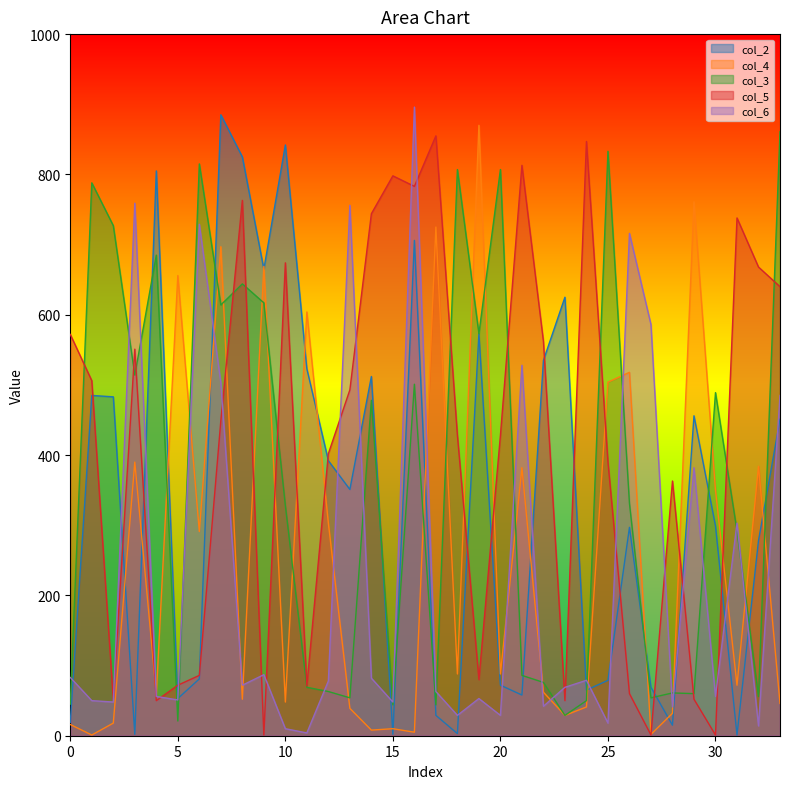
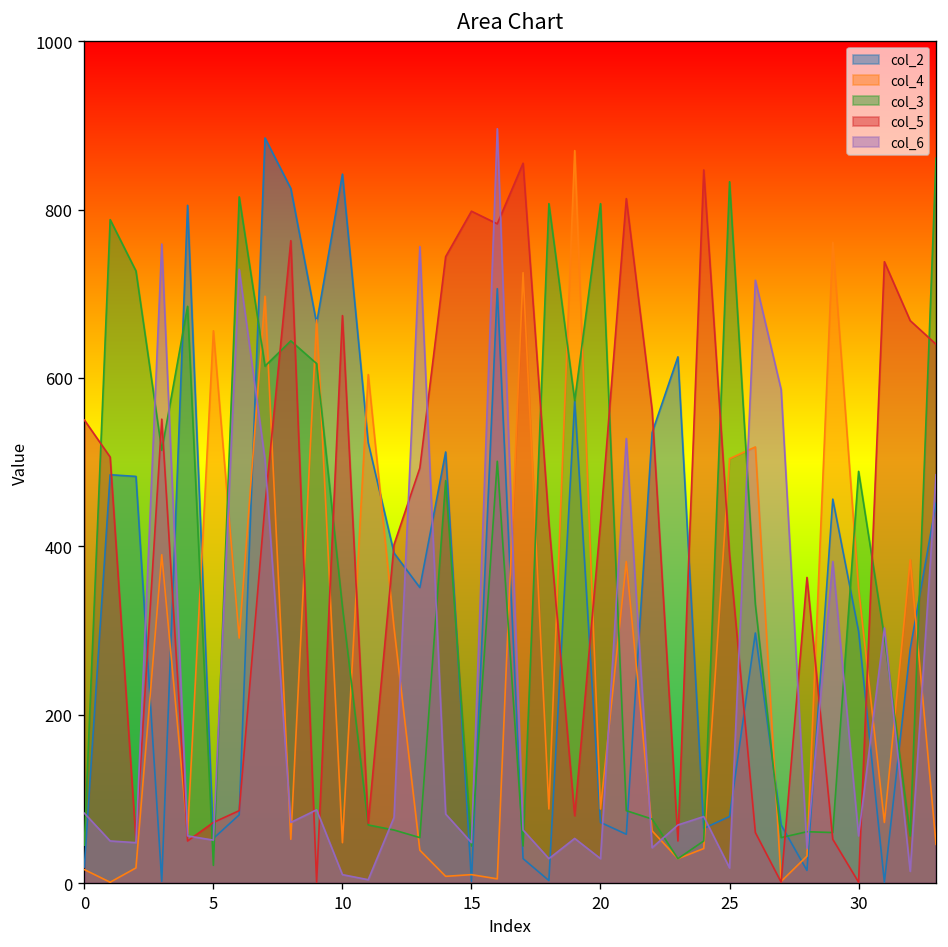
  {
    "col_3": {
      "0": 50
    },
    "col_5": {
-     "0": 570
+     "0": 550
    },
    "col_6": {
      "0": 80
    }
  }
